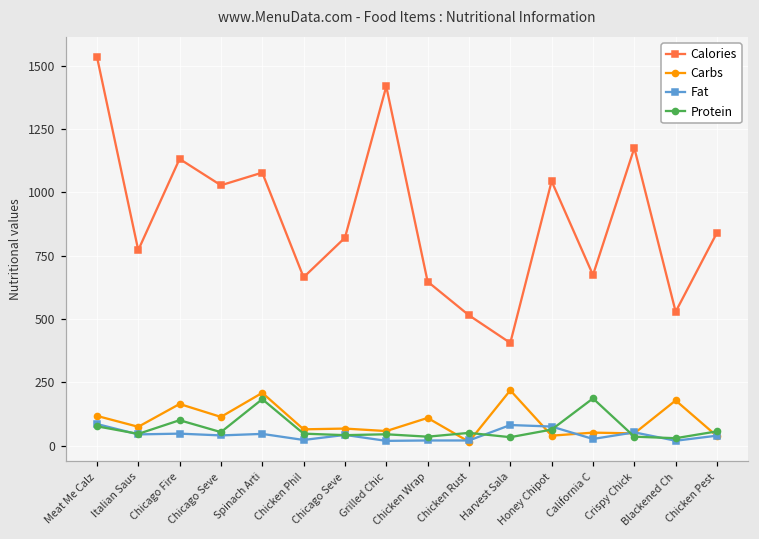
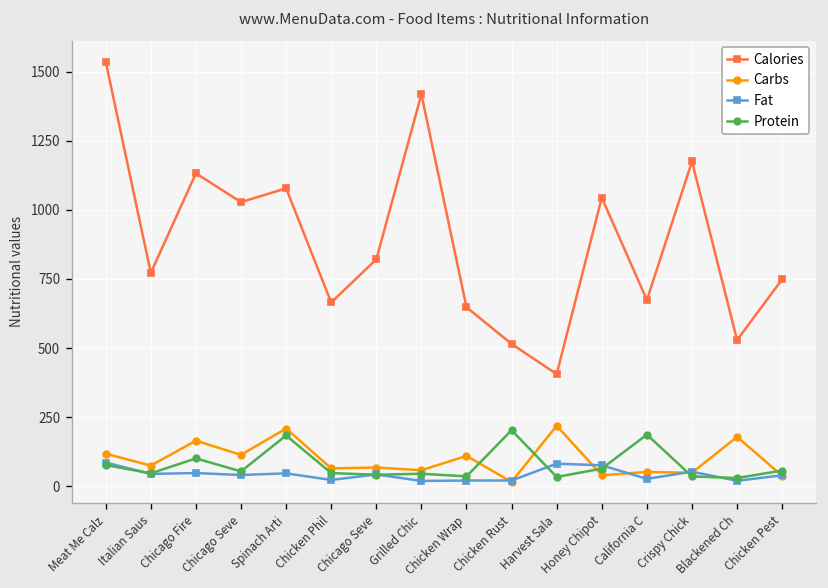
  {
    "Calories": {
      "Meat Me Calz": 1540,
      "Italian Saus": 770,
      "Chicago Fire": 1130,
      "Spinach Arti": 1080,
      "Chicken Phil": 670,
      "Grilled Chic": 1420,
      "Chicken Wrap": 650,
      "Chicken Rust": 520,
      "Harvest Sala": 410,
      "Honey Chipot": 1040,
      "California C": 670,
      "Crispy Chick": 1180,
      "Blackened Ch": 530,
-     "Chicken Pest": 840
+     "Chicken Pest": 750
    },
    "Carbs": {
      "Meat Me Calz": 120,
      "Italian Saus": 80,
      "Chicago Fire": 170,
      "Spinach Arti": 210,
      "Chicken Phil": 70,
      "Grilled Chic": 60,
      "Chicken Wrap": 110,
      "Harvest Sala": 220,
      "Honey Chipot": 40,
      "California C": 50,
      "Blackened Ch": 180
    },
    "Fat": {
      "Chicago Fire": 50,
      "Spinach Arti": 50,
      "Chicken Phil": 20,
      "Grilled Chic": 20,
      "Chicken Wrap": 20,
      "Harvest Sala": 80,
      "Honey Chipot": 80,
      "California C": 30
    },
    "Protein": {
      "Chicago Fire": 100,
      "Spinach Arti": 180,
      "Chicken Phil": 50,
      "Grilled Chic": 50,
      "Chicken Wrap": 40,
-     "Chicken Rust": 50,
+     "Chicken Rust": 200,
      "Harvest Sala": 30,
      "Honey Chipot": 60,
      "California C": 190,
      "Crispy Chick": 40,
      "Chicken Pest": 60
    }
  }
